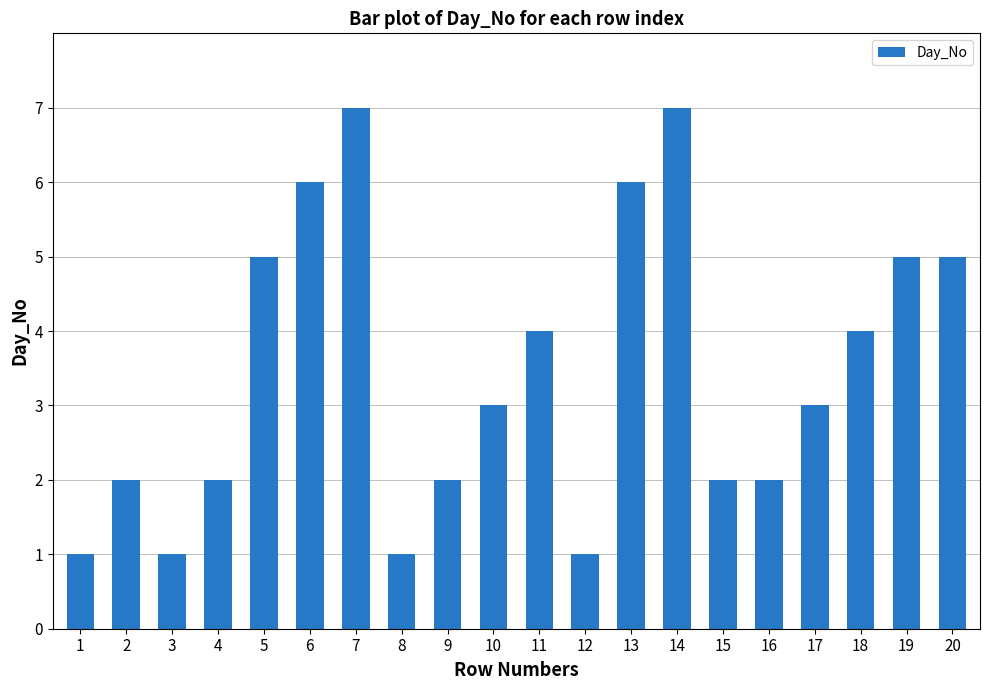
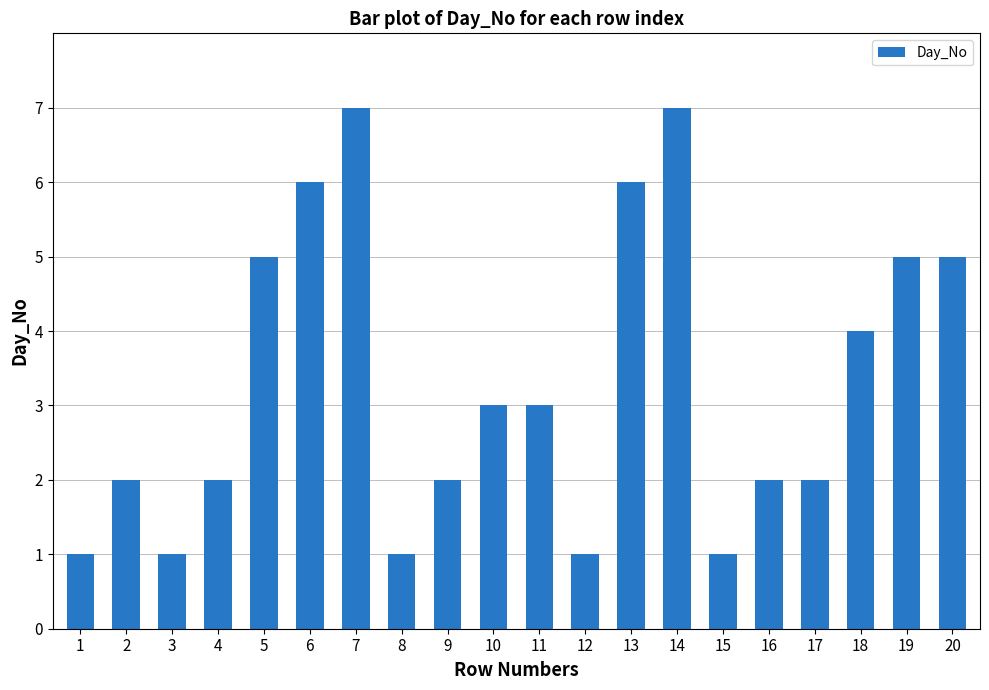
  {
    "1": 1,
    "2": 2,
    "3": 1,
    "4": 2,
    "5": 5,
    "6": 6,
    "7": 7,
    "8": 1,
    "9": 2,
    "10": 3,
-   "11": 4,
+   "11": 3,
    "12": 1,
    "13": 6,
    "14": 7,
-   "15": 2,
+   "15": 1,
    "16": 2,
-   "17": 3,
+   "17": 2,
    "18": 4,
    "19": 5,
    "20": 5
  }
